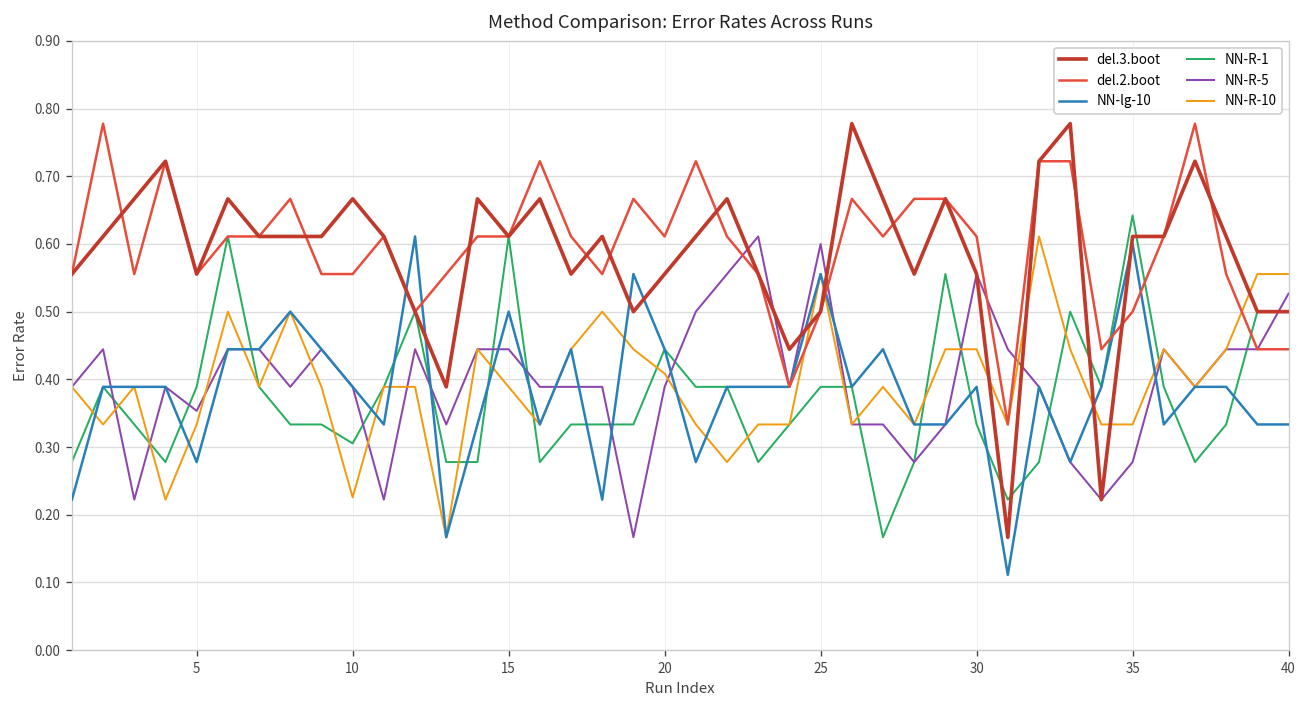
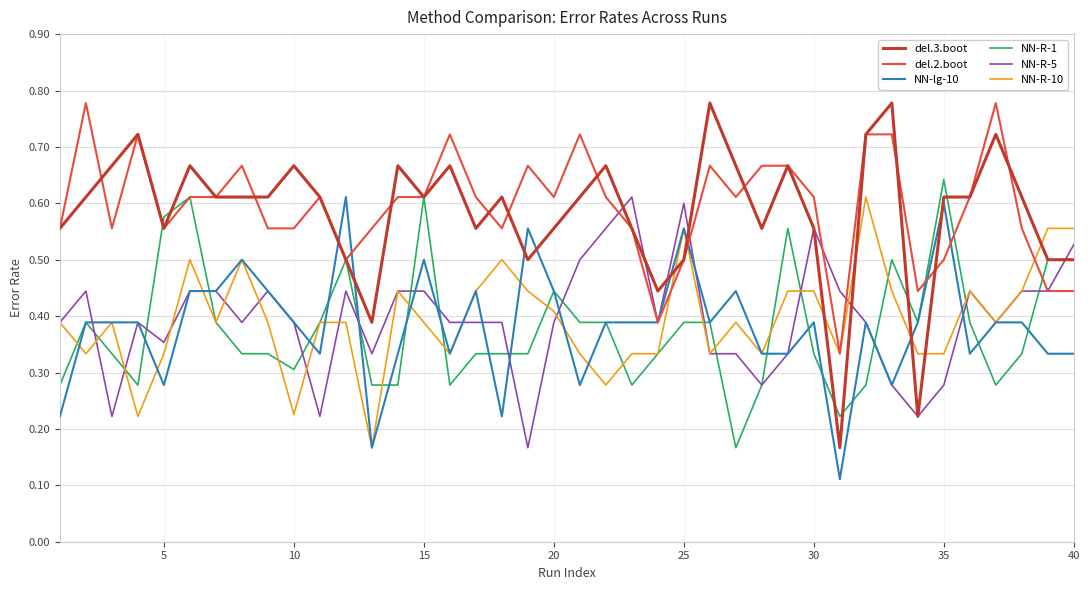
  {
    "NN-lg-10": {
      "5": 0.28,
      "15": 0.50,
      "30": 0.39,
      "35": 0.60,
      "40": 0.33
    },
    "NN-R-1": {
-     "5": 0.39,
+     "5": 0.58,
      "10": 0.31,
      "25": 0.39,
      "30": 0.33,
      "35": 0.64
    },
    "NN-R-5": {
      "5": 0.35,
      "15": 0.44,
      "20": 0.39,
      "25": 0.60,
      "35": 0.28,
      "40": 0.53
    },
    "NN-R-10": {
      "5": 0.33,
      "10": 0.23,
      "15": 0.39,
      "20": 0.41,
      "30": 0.44,
      "35": 0.33,
      "40": 0.56
    }
  }
